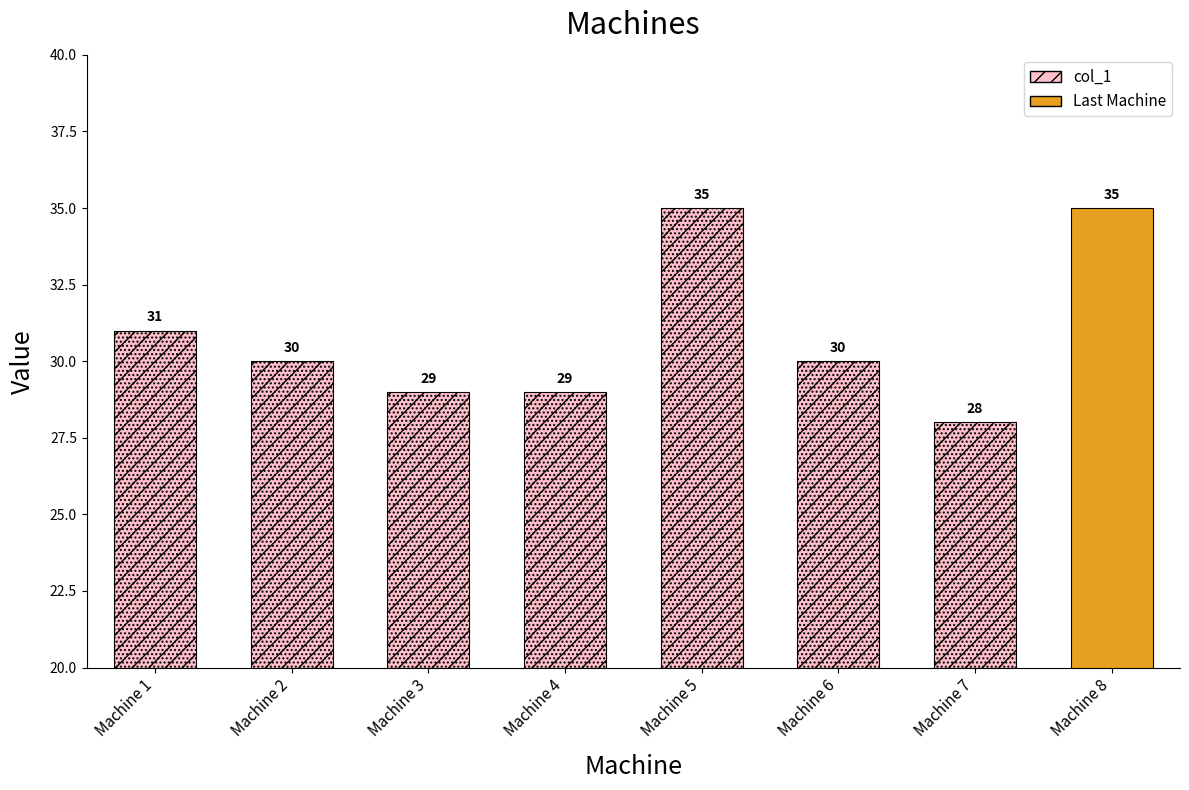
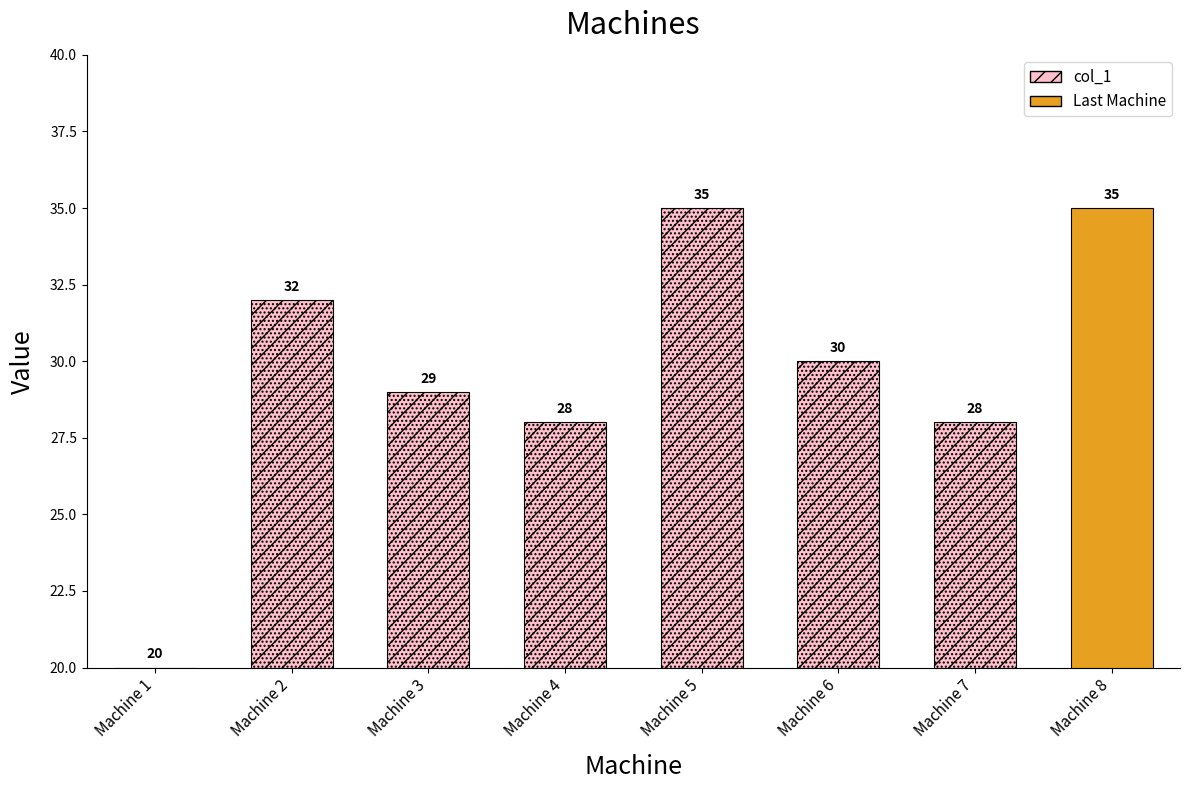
  {
-   "Machine 1": 31,
-   "Machine 2": 30,
+   "Machine 1": 20,
+   "Machine 2": 32,
    "Machine 3": 29,
-   "Machine 4": 29,
+   "Machine 4": 28,
    "Machine 5": 35,
    "Machine 6": 30,
    "Machine 7": 28,
    "Machine 8": 35
  }
